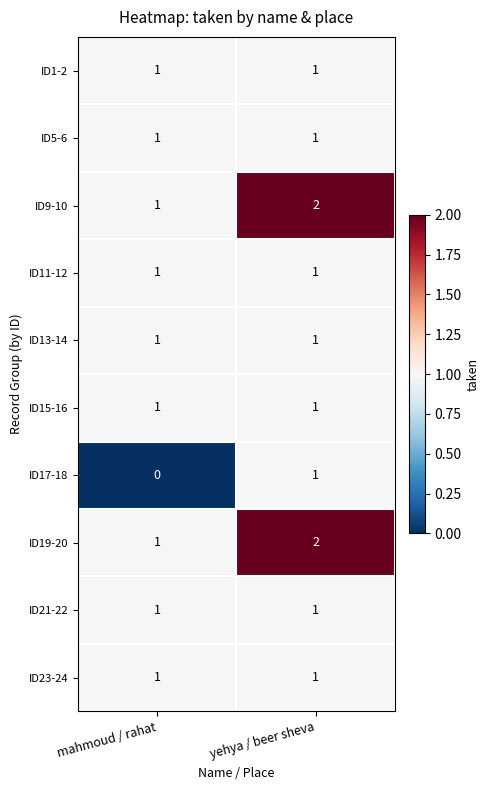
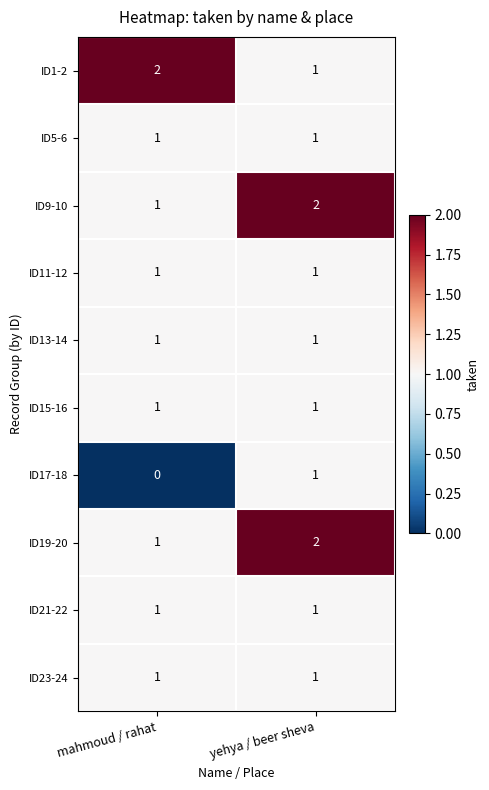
  {
    "ID1-2": {
-     "mahmoud / rahat": 1,
+     "mahmoud / rahat": 2,
      "yehya / beer sheva": 1
    },
    "ID5-6": {
      "mahmoud / rahat": 1,
      "yehya / beer sheva": 1
    },
    "ID9-10": {
      "mahmoud / rahat": 1,
      "yehya / beer sheva": 2
    },
    "ID11-12": {
      "mahmoud / rahat": 1,
      "yehya / beer sheva": 1
    },
    "ID13-14": {
      "mahmoud / rahat": 1,
      "yehya / beer sheva": 1
    },
    "ID15-16": {
      "mahmoud / rahat": 1,
      "yehya / beer sheva": 1
    },
    "ID17-18": {
      "mahmoud / rahat": 0,
      "yehya / beer sheva": 1
    },
    "ID19-20": {
      "mahmoud / rahat": 1,
      "yehya / beer sheva": 2
    },
    "ID21-22": {
      "mahmoud / rahat": 1,
      "yehya / beer sheva": 1
    },
    "ID23-24": {
      "mahmoud / rahat": 1,
      "yehya / beer sheva": 1
    }
  }
